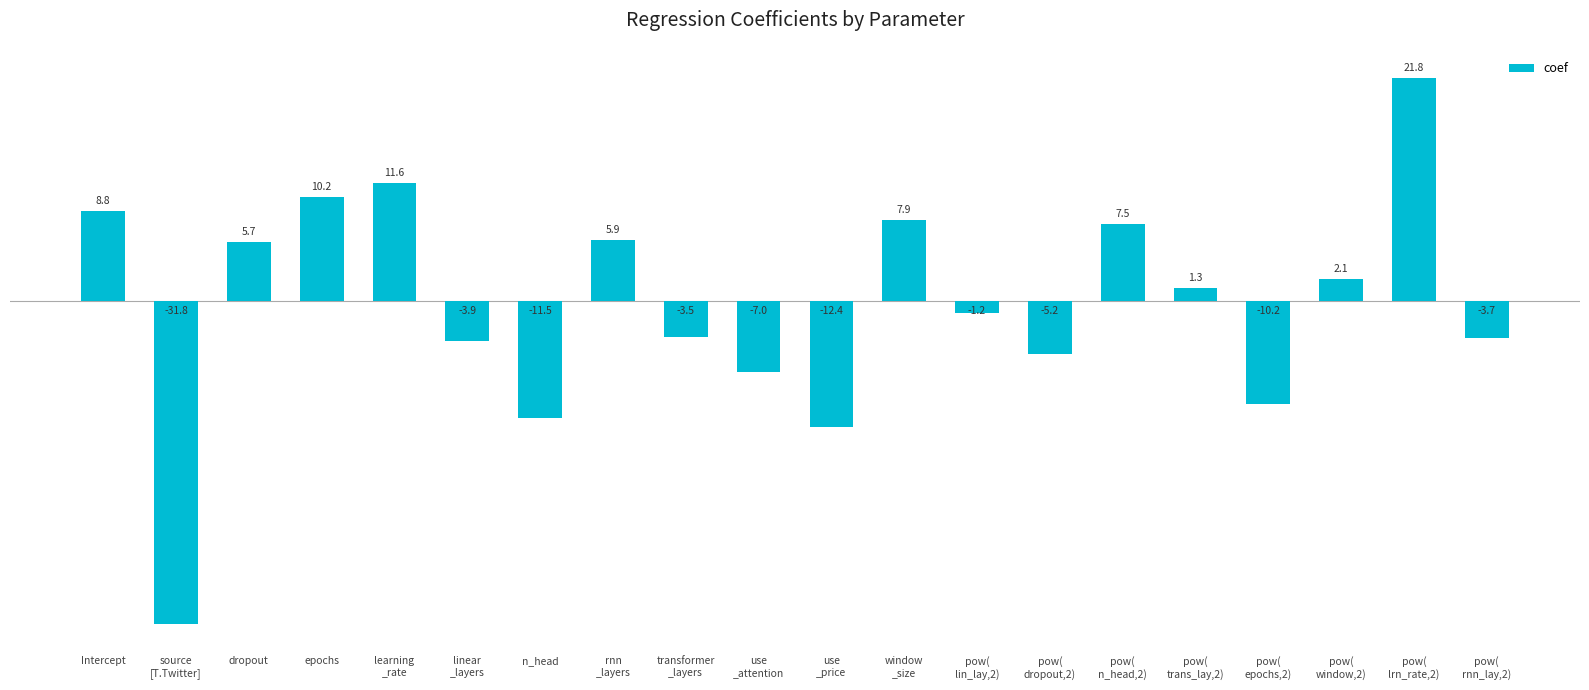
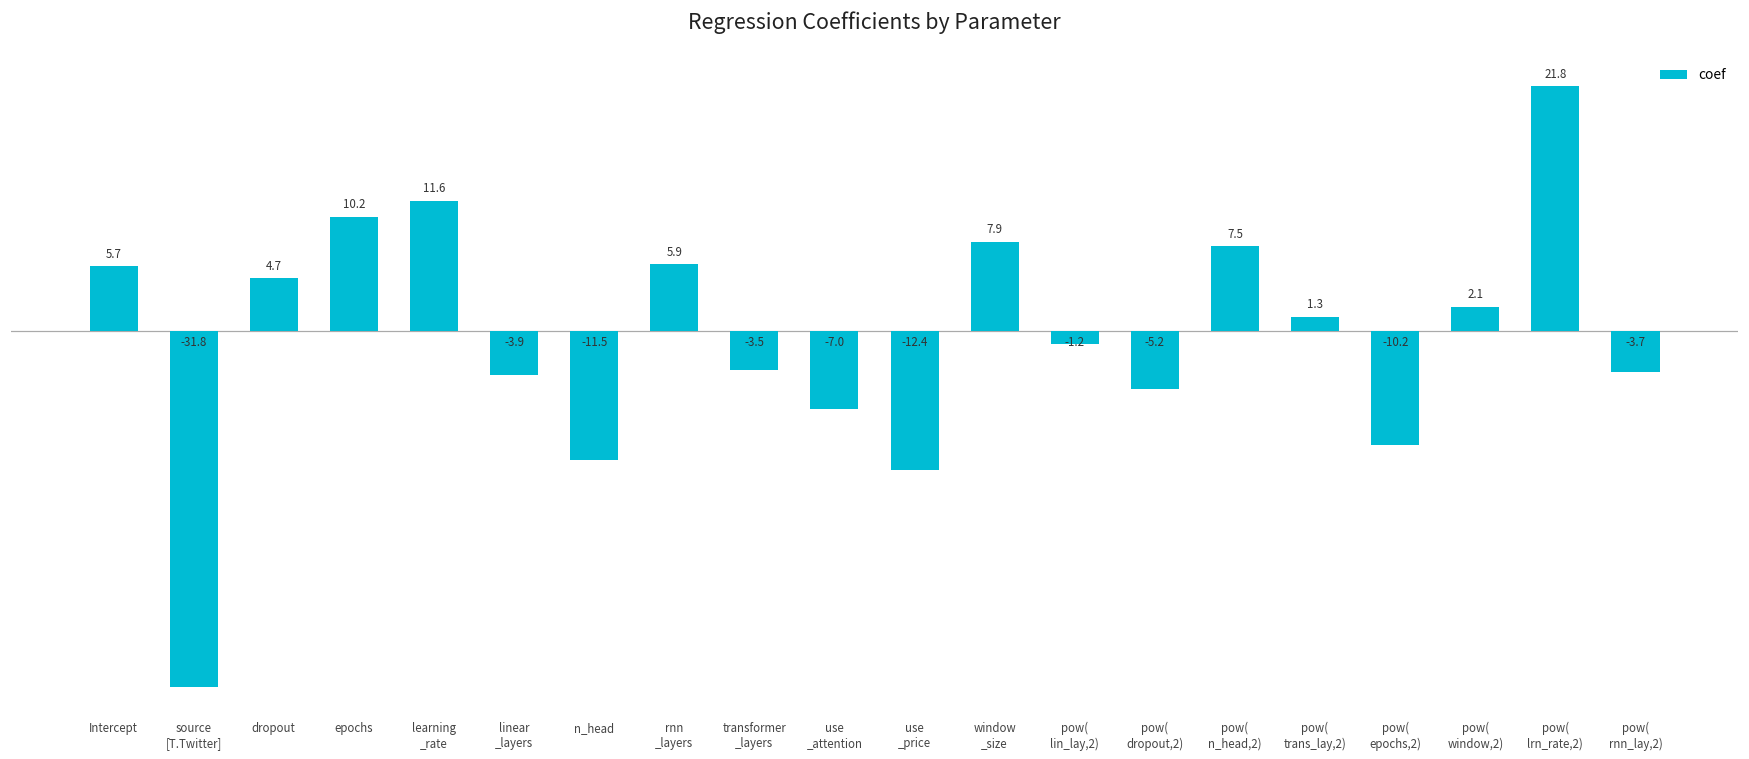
  {
-   "Intercept": 8.8,
+   "Intercept": 5.7,
    "source [T.Twitter]": -31.8,
-   "dropout": 5.7,
+   "dropout": 4.7,
    "epochs": 10.2,
    "learning _rate": 11.6,
    "linear _layers": -3.9,
    "n_head": -11.5,
    "rnn _layers": 5.9,
    "transformer _layers": -3.5,
    "use _attention": -7.0,
    "use _price": -12.4,
    "window _size": 7.9,
    "pow( lin_lay,2)": -1.2,
    "pow( dropout,2)": -5.2,
    "pow( n_head,2)": 7.5,
    "pow( trans_lay,2)": 1.3,
    "pow( epochs,2)": -10.2,
    "pow( window,2)": 2.1,
    "pow( lrn_rate,2)": 21.8,
    "pow( rnn_lay,2)": -3.7
  }
